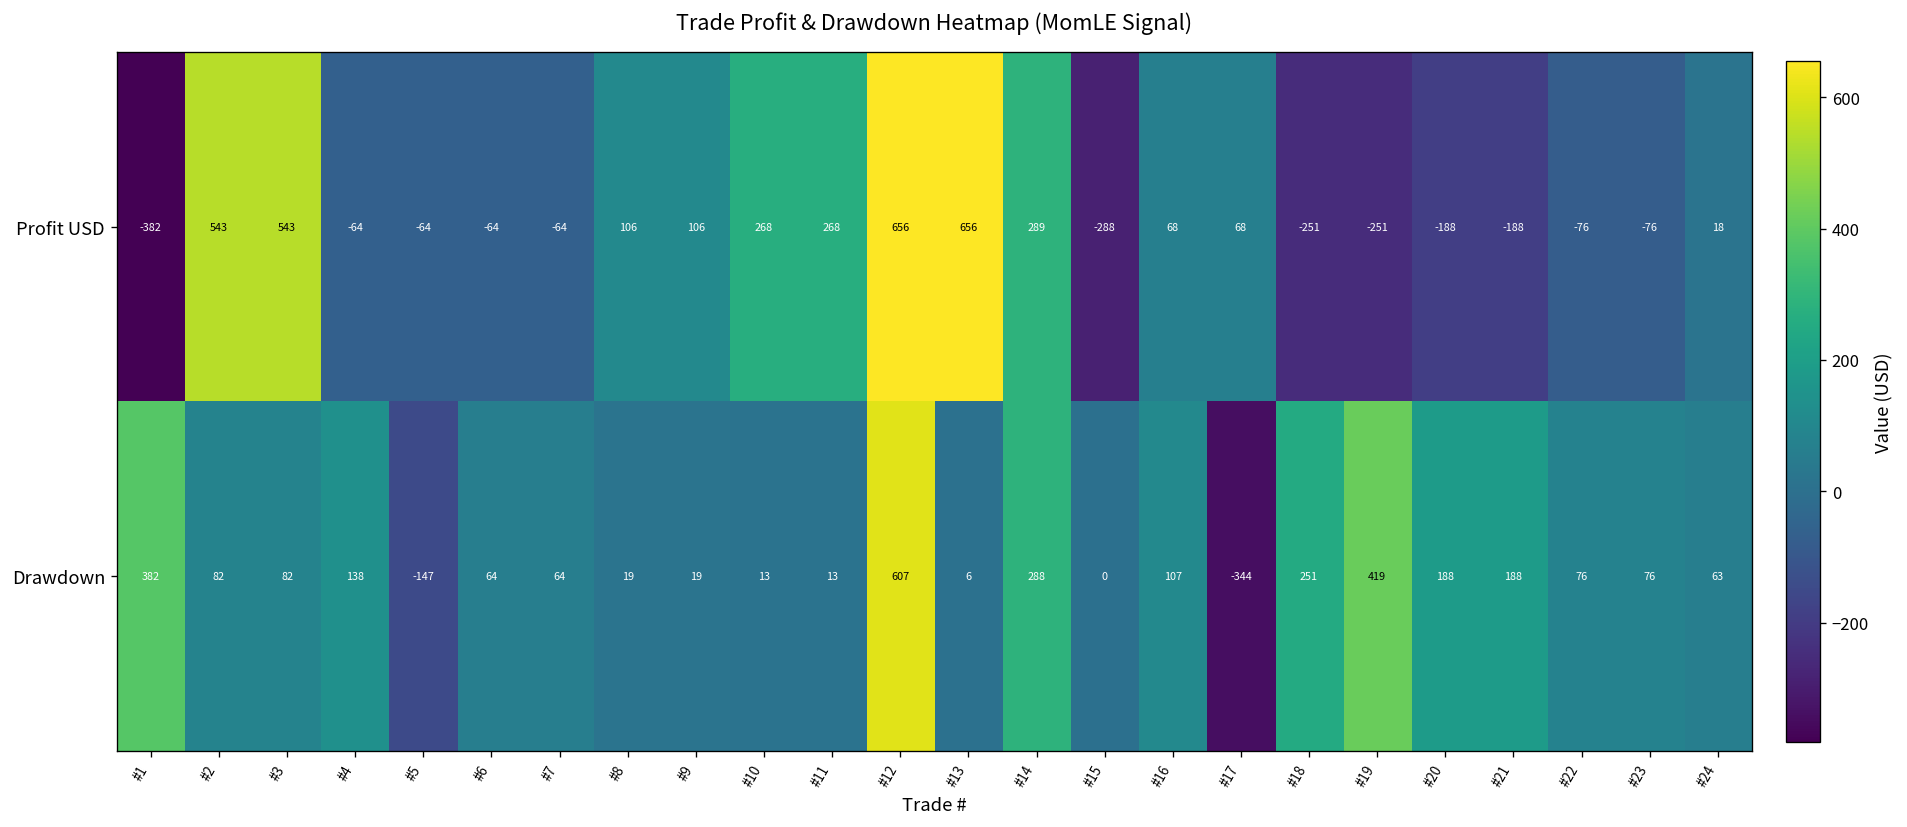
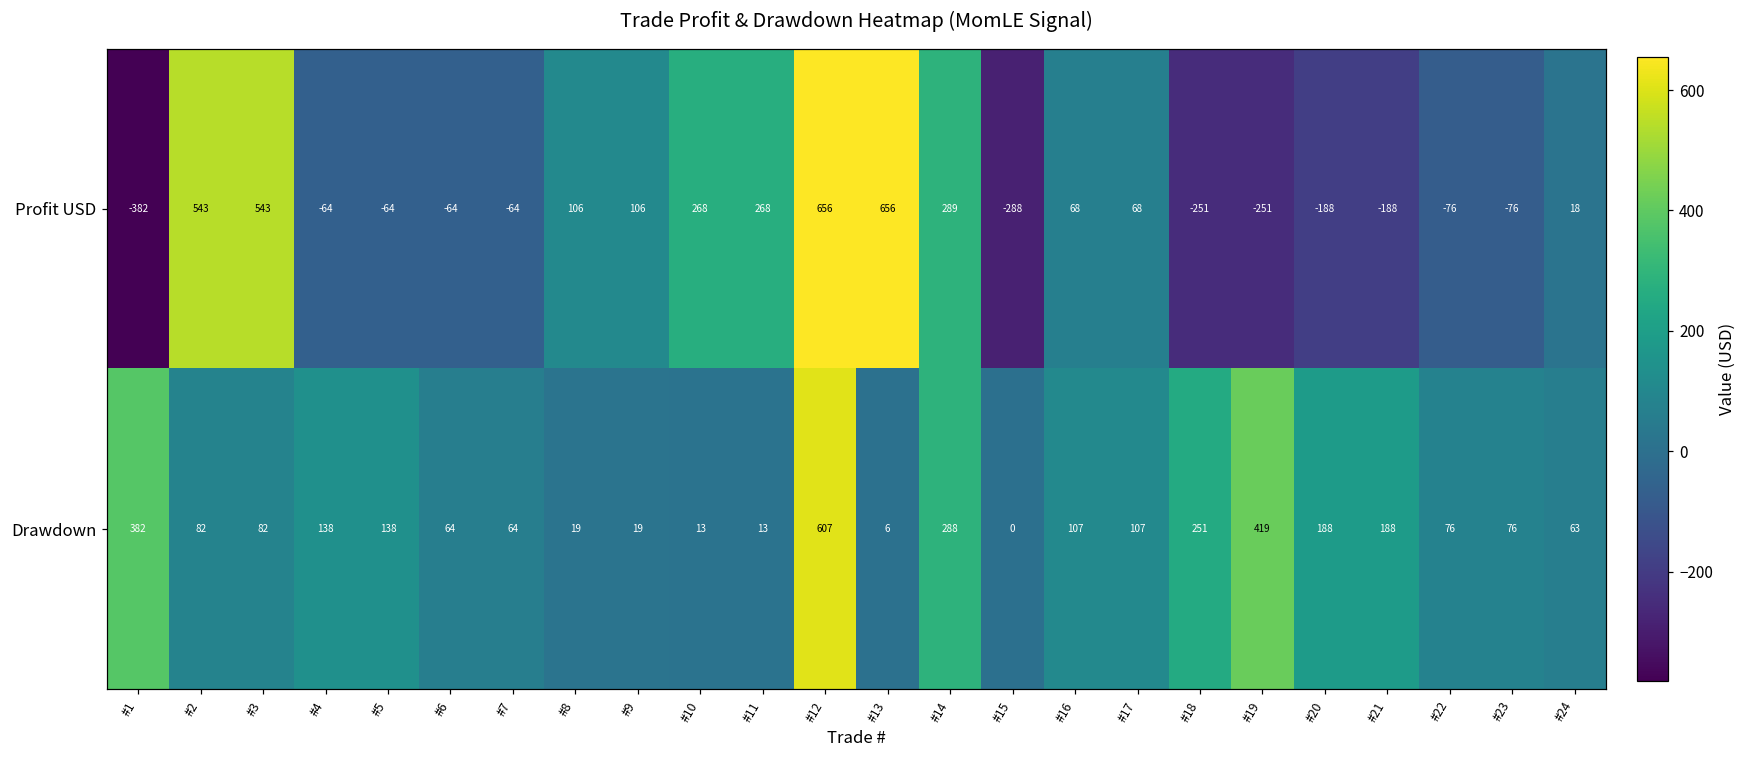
  {
    "Profit USD": {
      "#1": -382,
      "#2": 543,
      "#3": 543,
      "#4": -64,
      "#5": -64,
      "#6": -64,
      "#7": -64,
      "#8": 106,
      "#9": 106,
      "#10": 268,
      "#11": 268,
      "#12": 656,
      "#13": 656,
      "#14": 289,
      "#15": -288,
      "#16": 68,
      "#17": 68,
      "#18": -251,
      "#19": -251,
      "#20": -188,
      "#21": -188,
      "#22": -76,
      "#23": -76,
      "#24": 18
    },
    "Drawdown": {
      "#1": 382,
      "#2": 82,
      "#3": 82,
      "#4": 138,
-     "#5": -147,
+     "#5": 138,
      "#6": 64,
      "#7": 64,
      "#8": 19,
      "#9": 19,
      "#10": 13,
      "#11": 13,
      "#12": 607,
      "#13": 6,
      "#14": 288,
      "#15": 0,
      "#16": 107,
-     "#17": -344,
+     "#17": 107,
      "#18": 251,
      "#19": 419,
      "#20": 188,
      "#21": 188,
      "#22": 76,
      "#23": 76,
      "#24": 63
    }
  }
